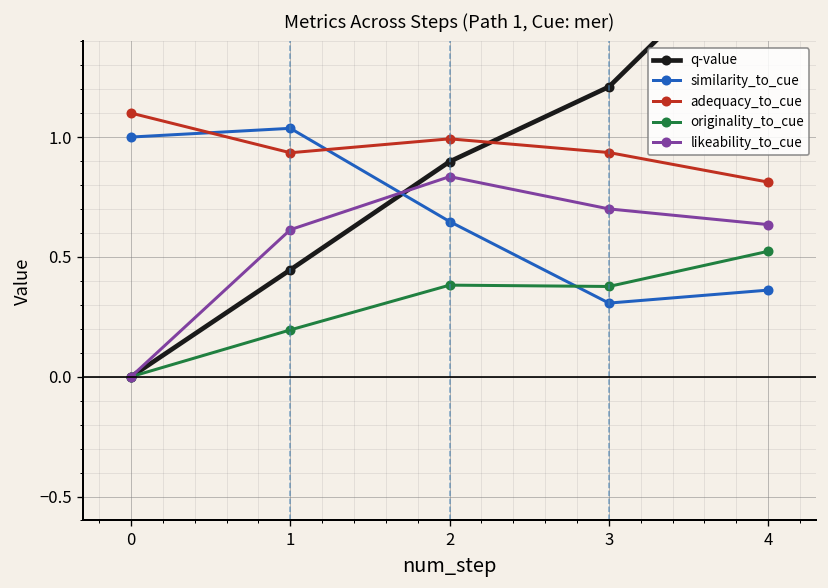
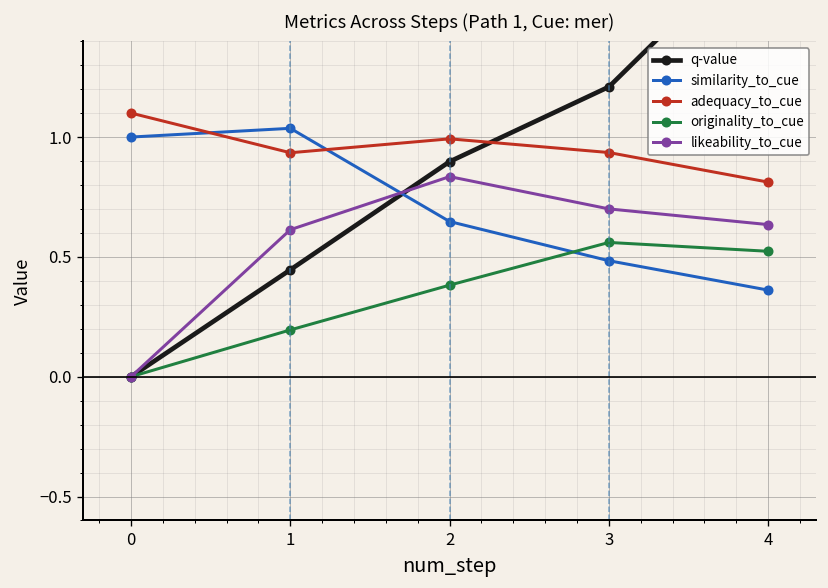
  {
    "q-value": {
      "1": 0.45,
      "2": 0.90,
      "3": 1.21
    },
    "similarity_to_cue": {
      "0": 1.00,
      "1": 1.04,
      "2": 0.65,
-     "3": 0.31,
+     "3": 0.48,
      "4": 0.36
    },
    "adequacy_to_cue": {
      "0": 1.10,
      "1": 0.93,
      "2": 0.99,
      "3": 0.94,
      "4": 0.81
    },
    "originality_to_cue": {
      "1": 0.20,
      "2": 0.38,
-     "3": 0.38,
+     "3": 0.56,
      "4": 0.52
    },
    "likeability_to_cue": {
      "1": 0.61,
      "2": 0.83,
      "3": 0.70,
      "4": 0.63
    }
  }
